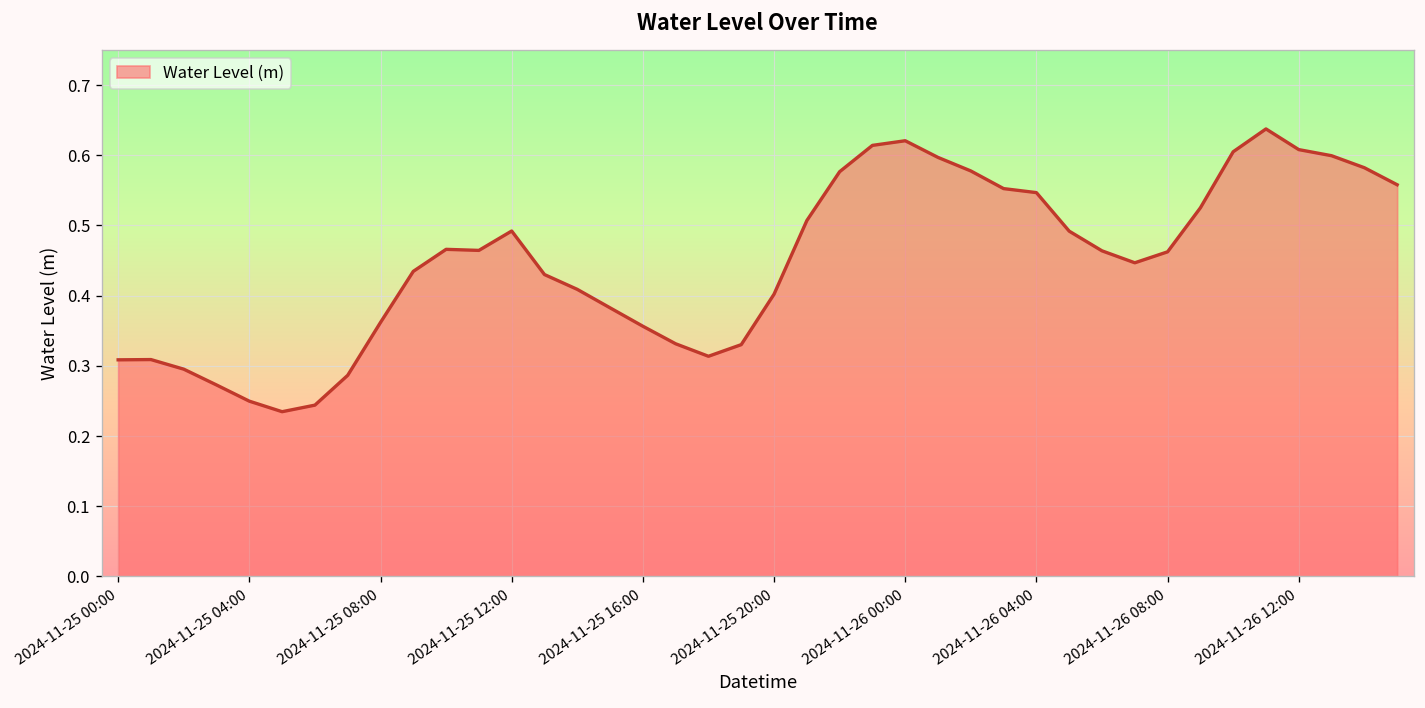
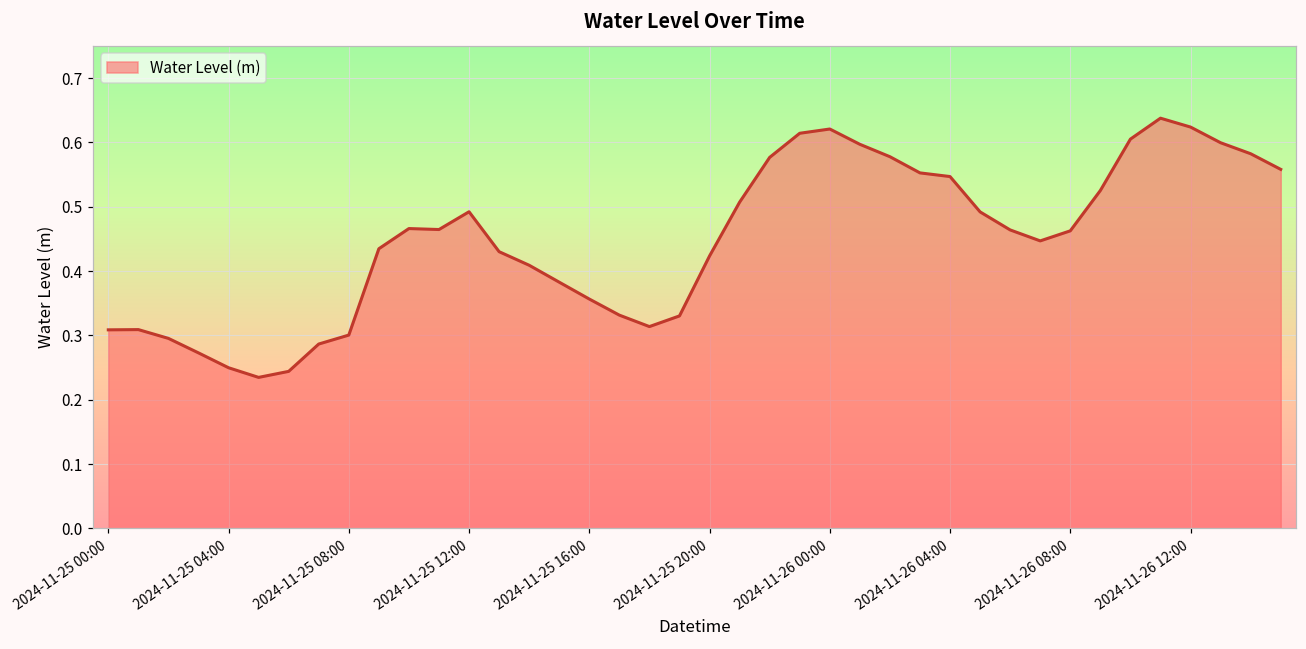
  {
    "2024-11-25 00:00": 0.31,
    "2024-11-25 04:00": 0.25,
-   "2024-11-25 08:00": 0.36,
+   "2024-11-25 08:00": 0.30,
    "2024-11-25 12:00": 0.49,
    "2024-11-25 16:00": 0.36,
-   "2024-11-25 20:00": 0.40,
+   "2024-11-25 20:00": 0.42,
    "2024-11-26 00:00": 0.62,
    "2024-11-26 04:00": 0.55,
    "2024-11-26 08:00": 0.46,
-   "2024-11-26 12:00": 0.61
+   "2024-11-26 12:00": 0.62
  }
